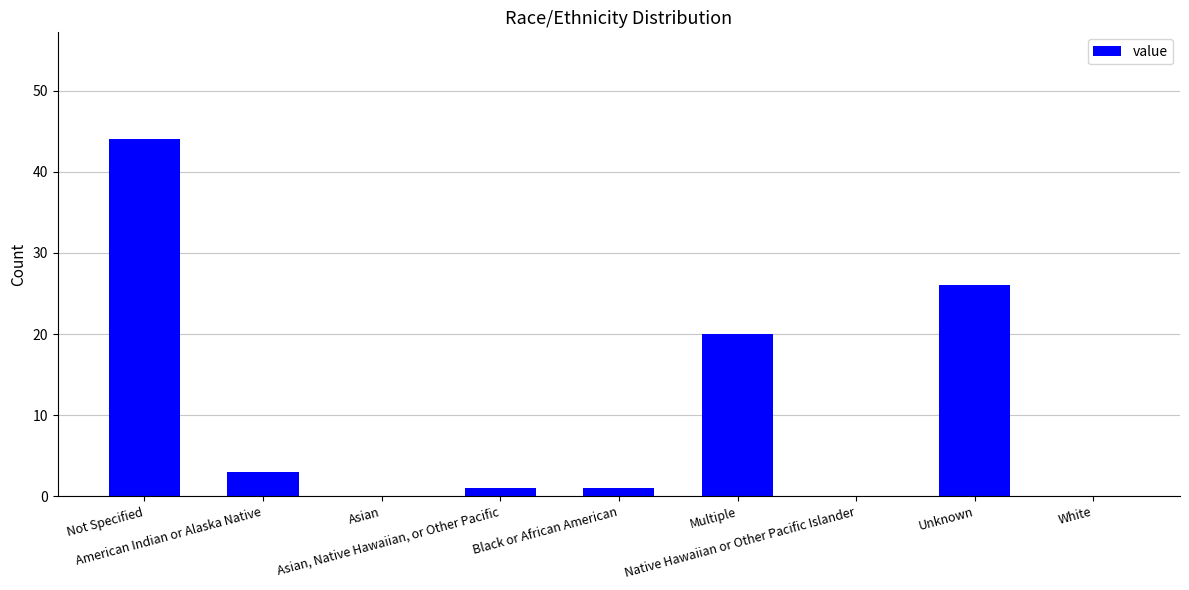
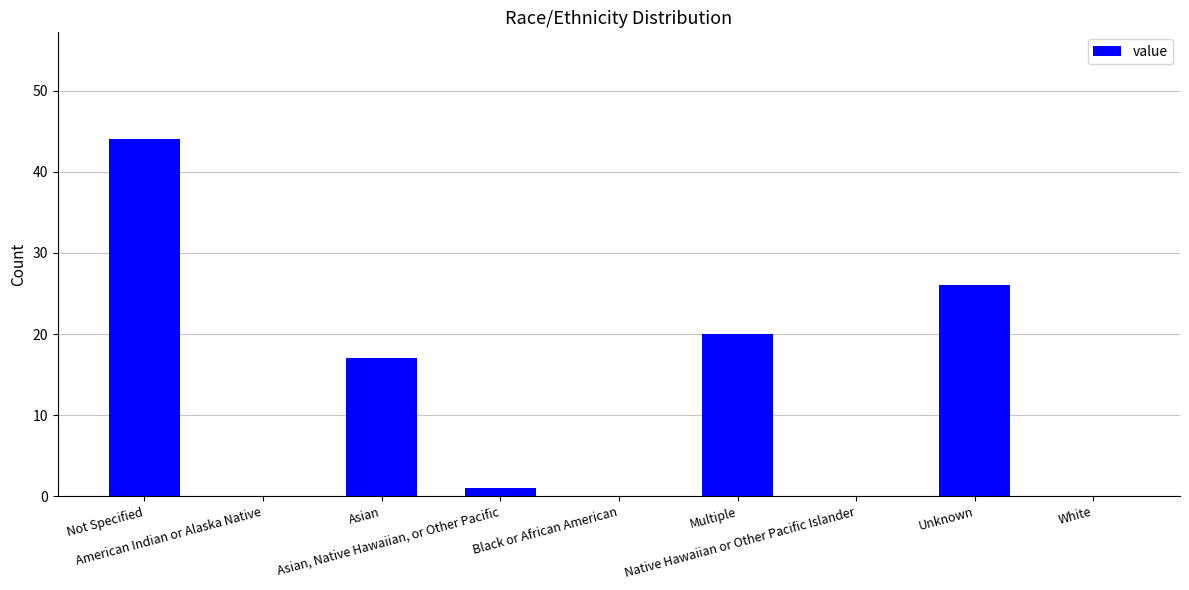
  {
    "Not Specified": 44,
-   "American Indian or Alaska Native": 3,
-   "Asian": 0,
+   "American Indian or Alaska Native": 0,
+   "Asian": 17,
    "Asian, Native Hawaiian, or Other Pacific": 1,
-   "Black or African American": 1,
+   "Black or African American": 0,
    "Multiple": 20,
    "Native Hawaiian or Other Pacific Islander": 0,
    "Unknown": 26,
    "White": 0
  }
